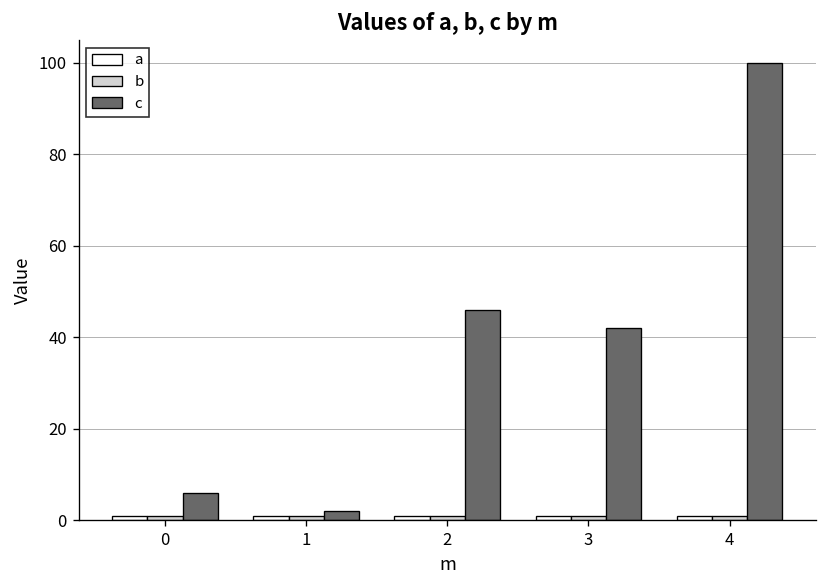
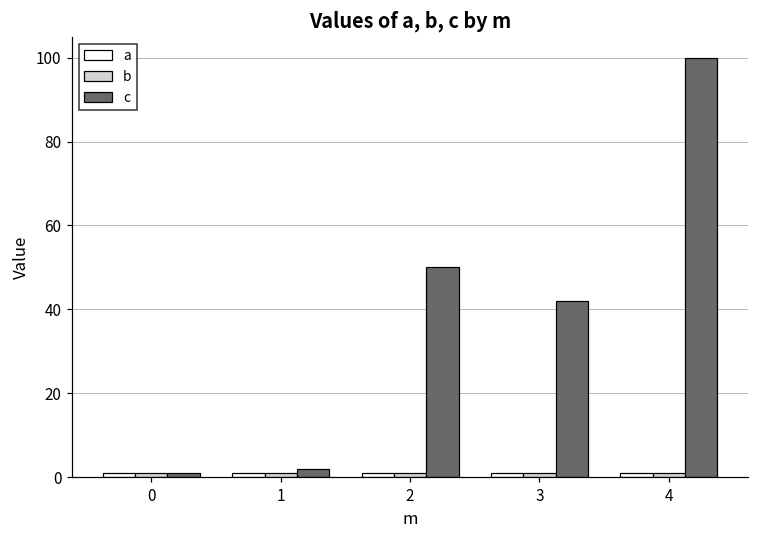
  {
    "a": {
      "0": 1,
      "1": 1,
      "2": 1,
      "3": 1,
      "4": 1
    },
    "b": {
      "0": 1,
      "1": 1,
      "2": 1,
      "3": 1,
      "4": 1
    },
    "c": {
-     "0": 6,
+     "0": 1,
      "1": 2,
-     "2": 46,
+     "2": 50,
      "3": 42,
      "4": 100
    }
  }
